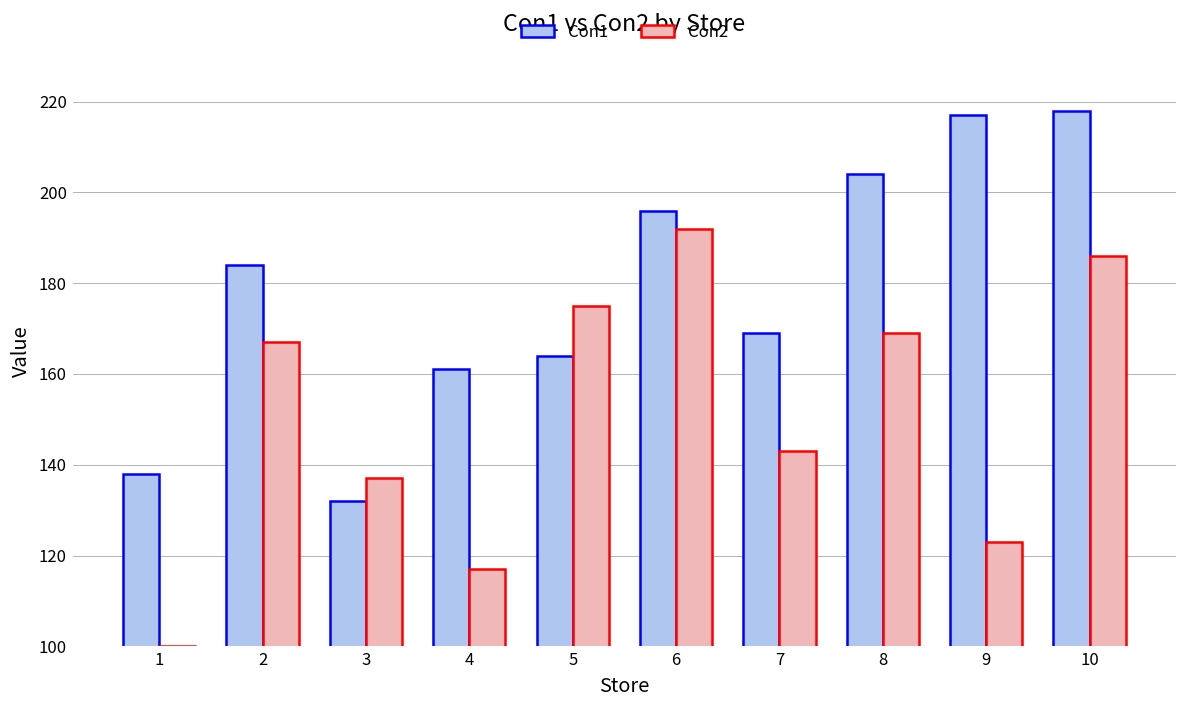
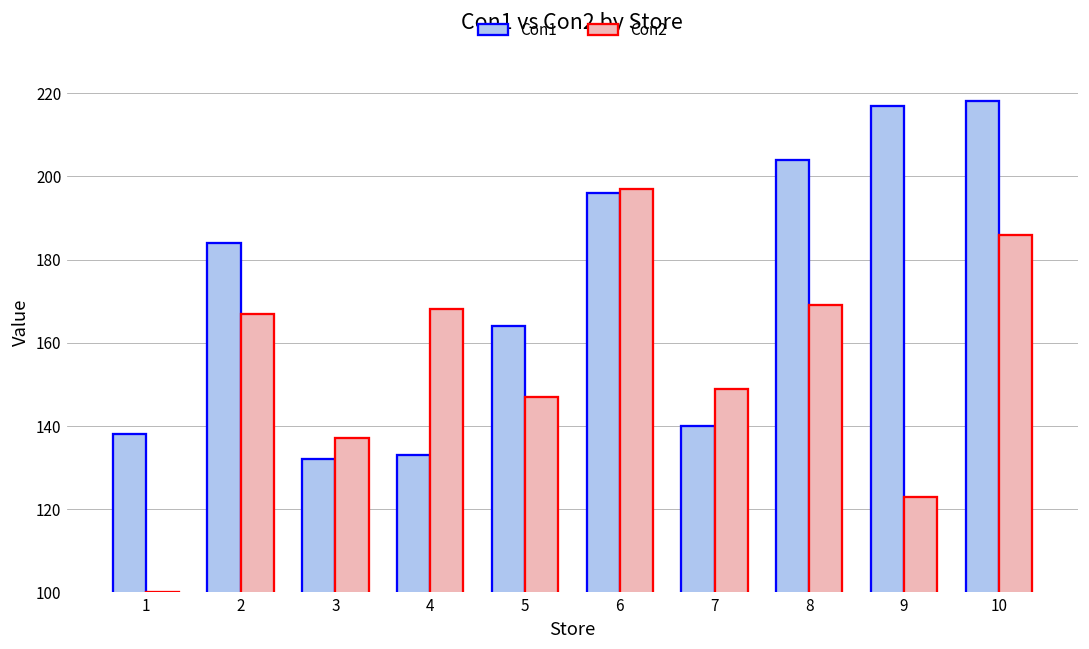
  {
    "Con1": {
      "1": 138,
      "2": 184,
      "3": 132,
-     "4": 161,
+     "4": 133,
      "5": 164,
      "6": 196,
-     "7": 169,
+     "7": 140,
      "8": 204,
      "9": 217,
      "10": 218
    },
    "Con2": {
      "1": 100,
      "2": 167,
      "3": 137,
-     "4": 117,
-     "5": 175,
-     "6": 192,
-     "7": 143,
+     "4": 168,
+     "5": 147,
+     "6": 197,
+     "7": 149,
      "8": 169,
      "9": 123,
      "10": 186
    }
  }
